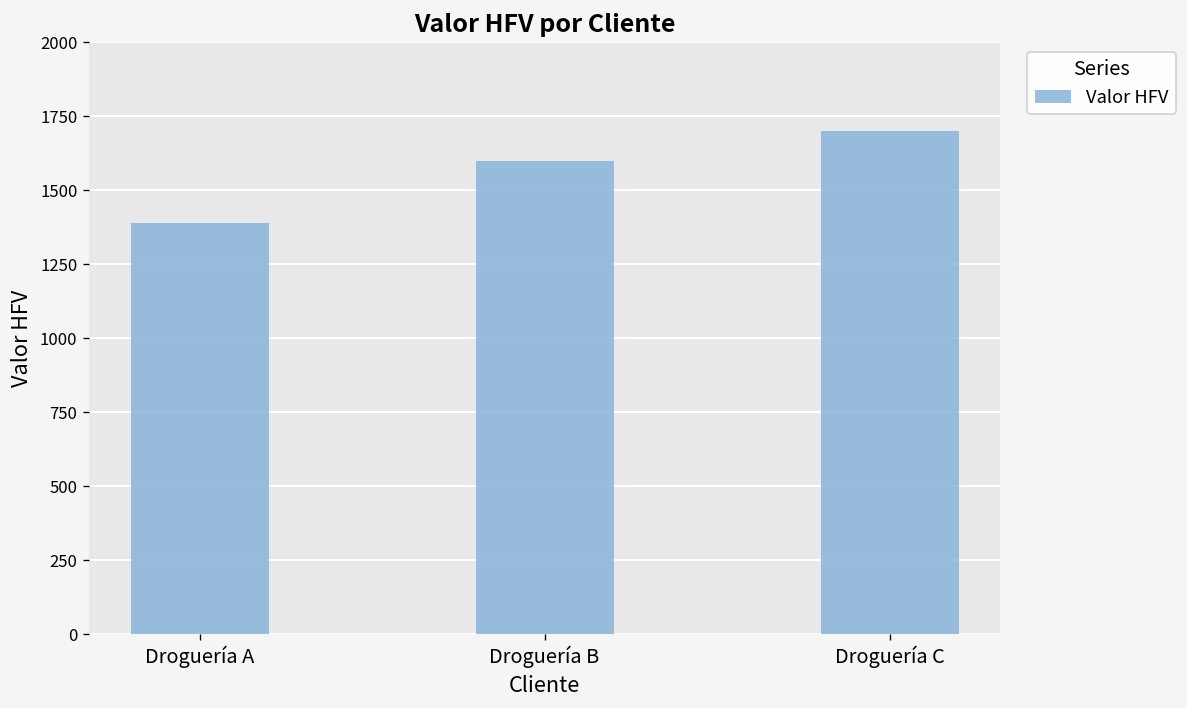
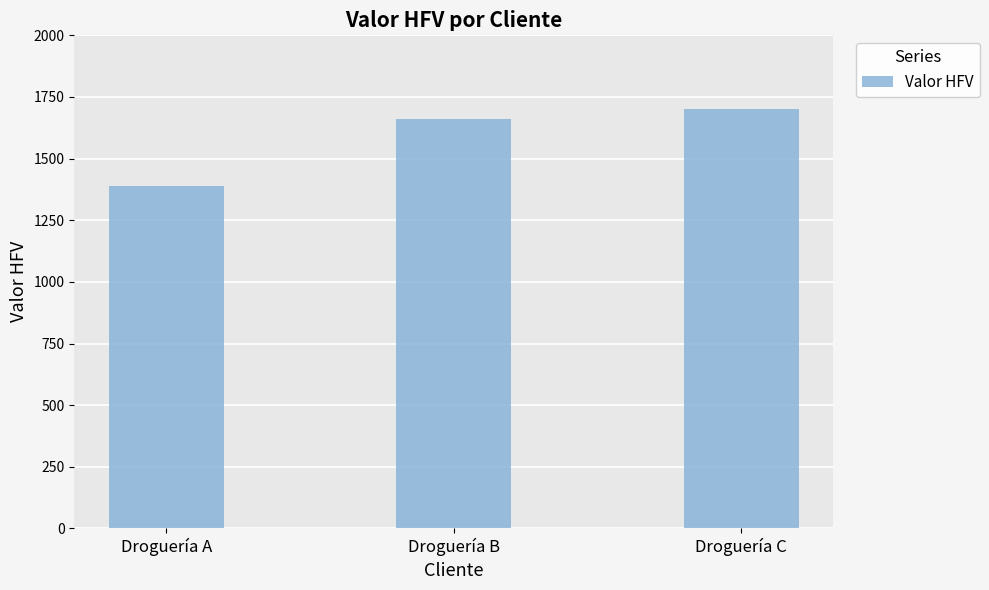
  {
    "Droguería A": 1390,
-   "Droguería B": 1600,
+   "Droguería B": 1660,
    "Droguería C": 1700
  }
